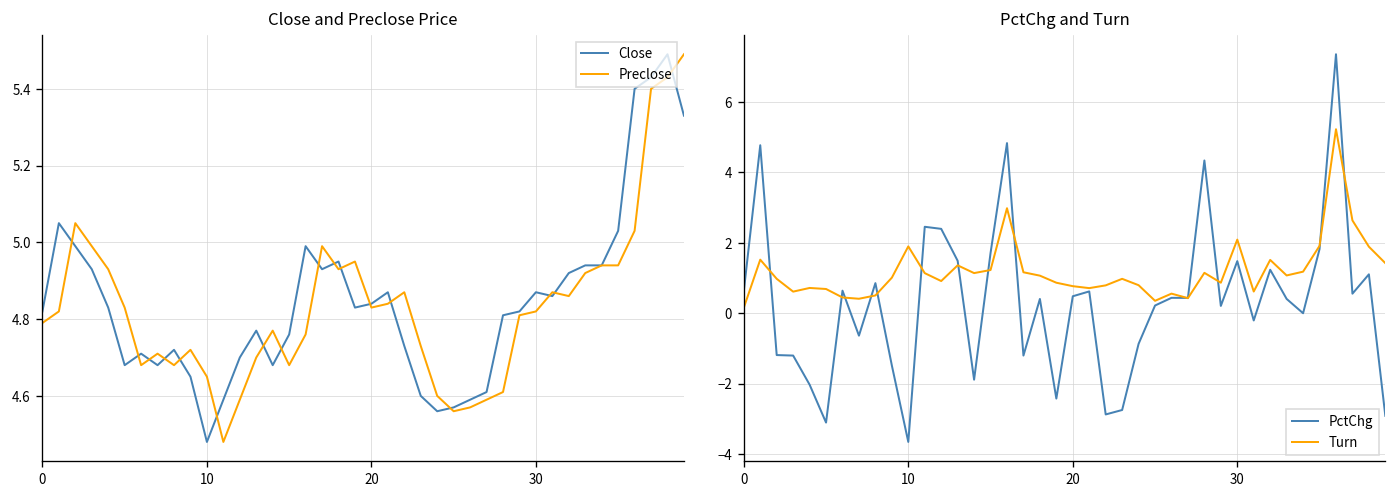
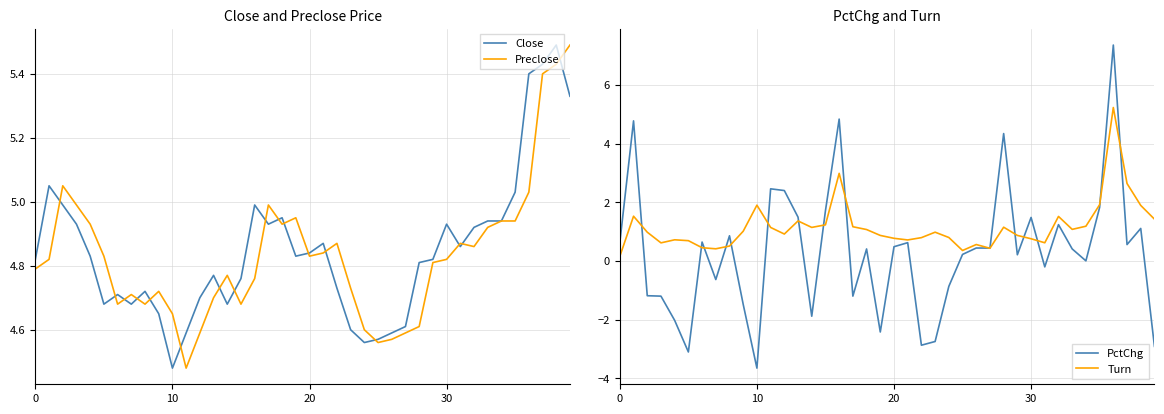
  {
    "Close and Preclose Price": {
      "Close": {
        "0": 4.82,
        "10": 4.48,
        "20": 4.84,
-       "30": 4.87
+       "30": 4.93
      },
      "Preclose": {
        "0": 4.79,
        "10": 4.65,
        "20": 4.83,
        "30": 4.82
      }
    },
    "PctChg and Turn": {
      "PctChg": {
        "0": 0.6,
        "10": -3.7,
        "20": 0.5,
        "30": 1.5
      },
      "Turn": {
        "0": 0.2,
        "10": 1.9,
        "20": 0.8,
-       "30": 2.1
+       "30": 0.8
      }
    }
  }
